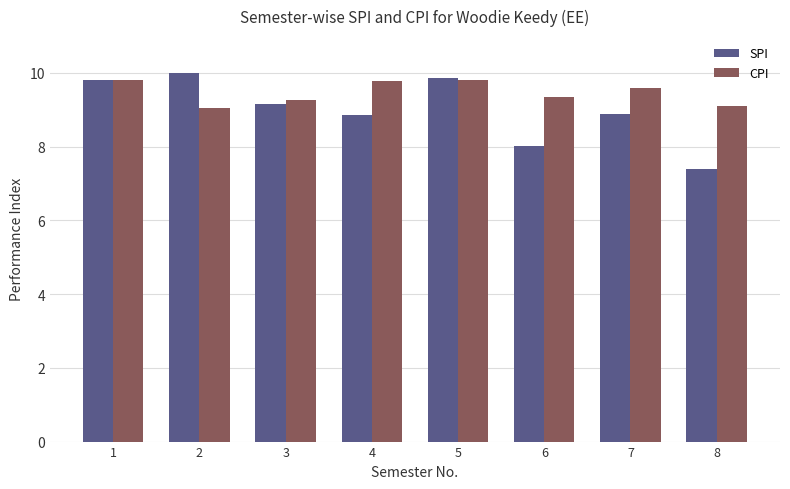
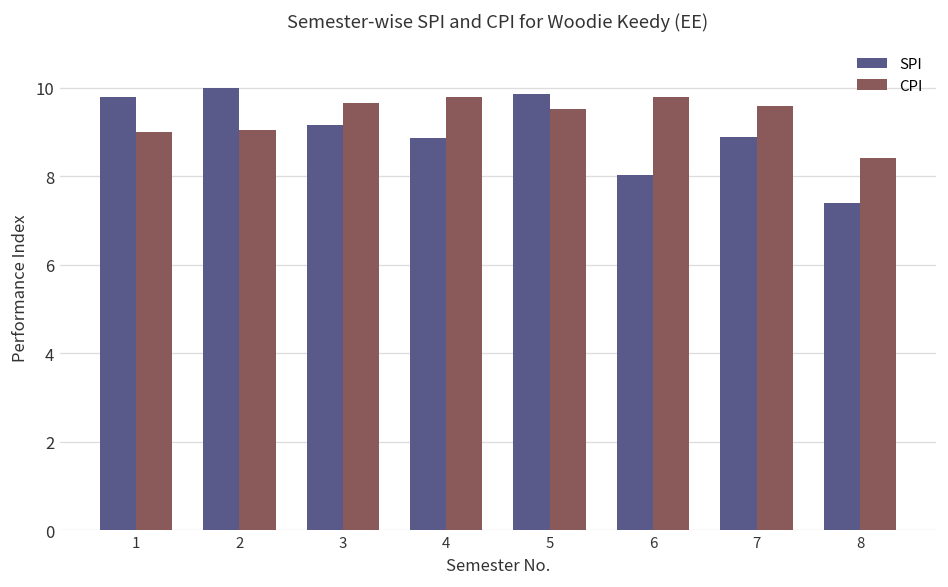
  {
    "SPI": {
      "1": 9.8,
      "2": 10.0,
      "3": 9.2,
      "4": 8.9,
      "5": 9.9,
      "6": 8.0,
      "7": 8.9,
      "8": 7.4
    },
    "CPI": {
-     "1": 9.8,
+     "1": 9.0,
      "2": 9.1,
-     "3": 9.3,
+     "3": 9.7,
      "4": 9.8,
-     "5": 9.8,
-     "6": 9.4,
+     "5": 9.5,
+     "6": 9.8,
      "7": 9.6,
-     "8": 9.1
+     "8": 8.4
    }
  }
